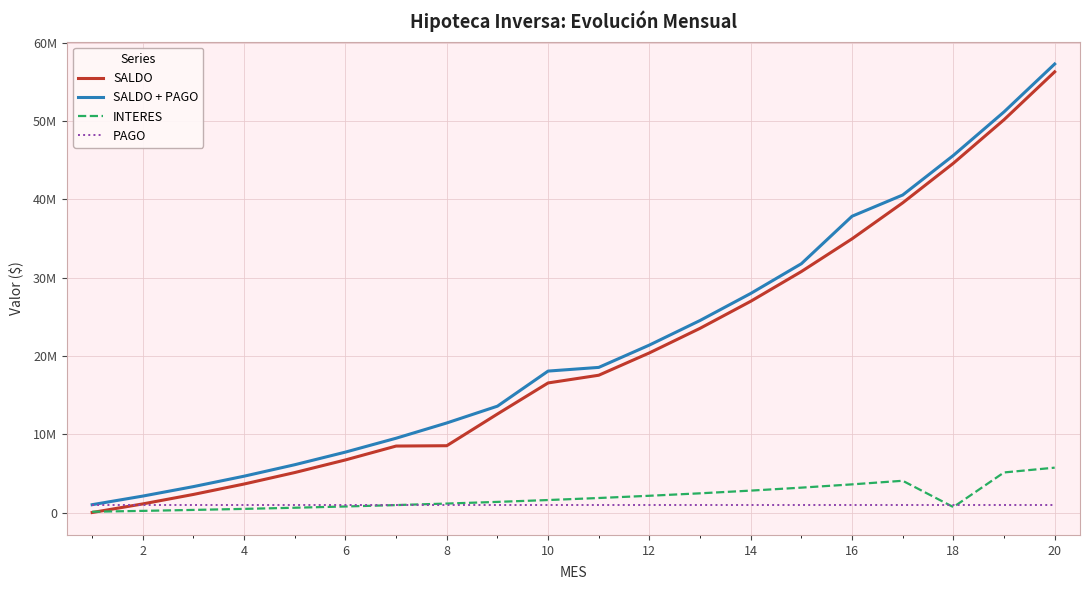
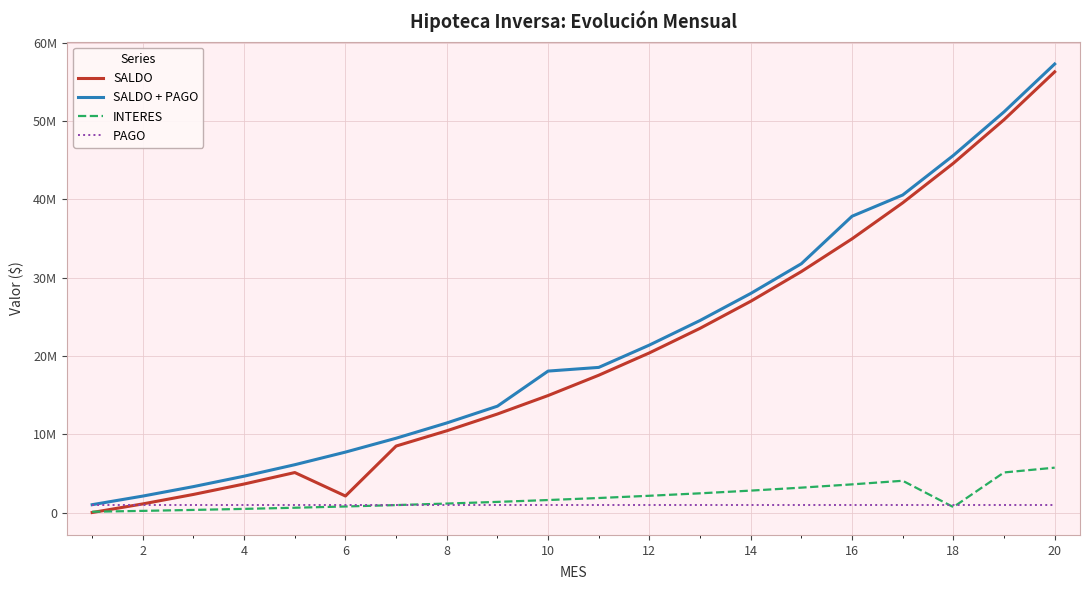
  {
    "SALDO": {
      "4": 4000000,
-     "6": 7000000,
-     "8": 9000000,
-     "10": 17000000,
+     "6": 2000000,
+     "8": 10000000,
+     "10": 15000000,
      "12": 20000000,
      "14": 27000000,
      "16": 35000000,
      "18": 45000000,
      "20": 56000000
    },
    "SALDO + PAGO": {
      "2": 2000000,
      "4": 5000000,
      "6": 8000000,
      "8": 11000000,
      "10": 18000000,
      "12": 21000000,
      "14": 28000000,
      "16": 38000000,
      "18": 46000000,
      "20": 57000000
    },
    "INTERES": {
      "2": 0,
      "4": 0,
      "10": 2000000,
      "12": 2000000,
      "14": 3000000,
      "16": 4000000,
      "20": 6000000
    },
    "PAGO": {
      "4": 1000000,
      "10": 1000000,
      "12": 1000000,
      "14": 1000000,
      "16": 1000000,
      "20": 1000000
    }
  }
